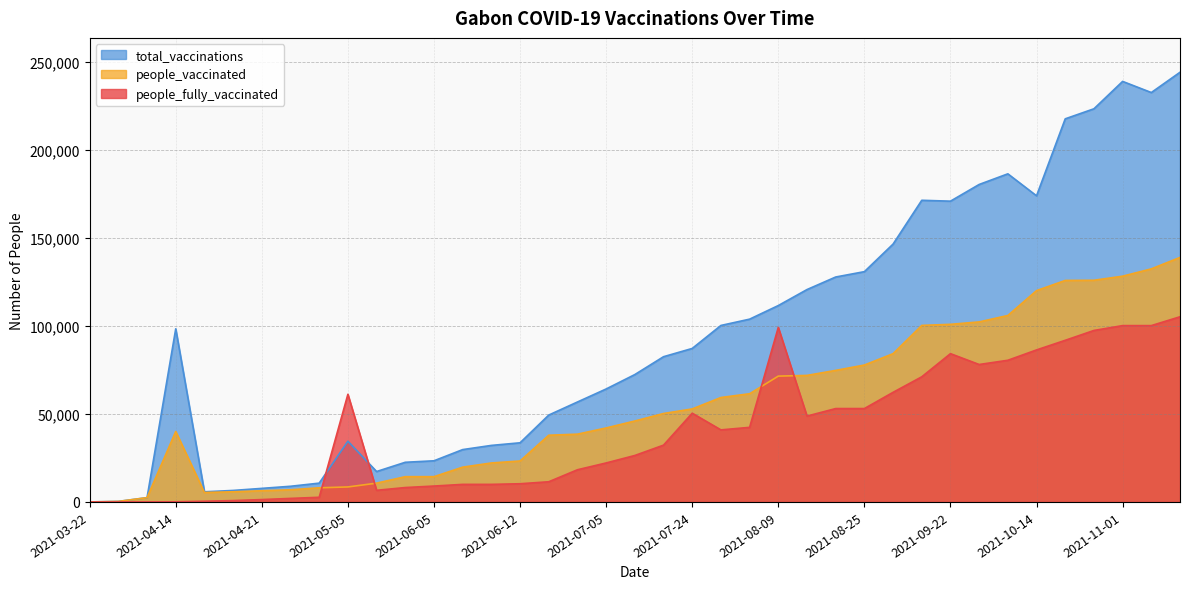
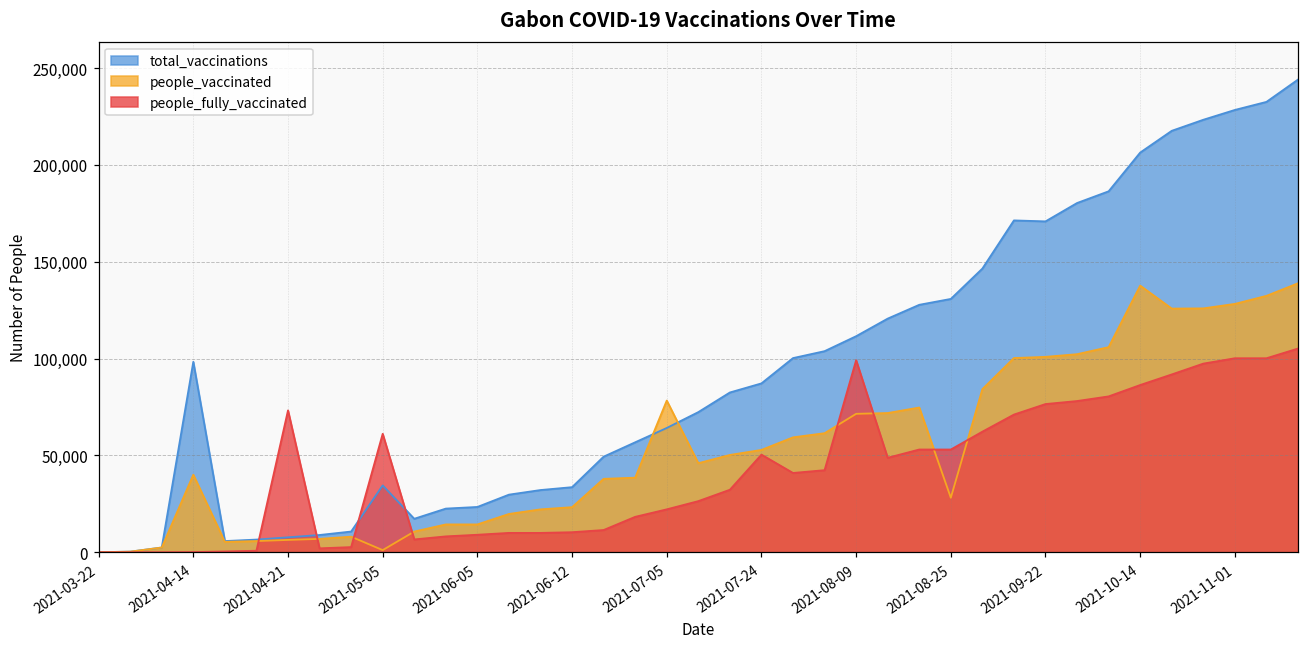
  {
    "total_vaccinations": {
      "2021-04-14": "98,000",
      "2021-05-05": "34,000",
      "2021-06-05": "23,000",
      "2021-06-12": "34,000",
      "2021-07-05": "64,000",
      "2021-07-24": "87,000",
      "2021-08-09": "112,000",
      "2021-08-25": "131,000",
      "2021-09-22": "171,000",
-     "2021-10-14": "174,000",
-     "2021-11-01": "239,000"
+     "2021-10-14": "206,000",
+     "2021-11-01": "228,000"
    },
    "people_vaccinated": {
      "2021-04-14": "40,000",
-     "2021-05-05": "9,000",
+     "2021-05-05": "1,000",
      "2021-06-05": "14,000",
      "2021-06-12": "23,000",
-     "2021-07-05": "42,000",
+     "2021-07-05": "78,000",
      "2021-07-24": "53,000",
      "2021-08-09": "71,000",
-     "2021-08-25": "78,000",
+     "2021-08-25": "28,000",
      "2021-09-22": "101,000",
-     "2021-10-14": "120,000",
+     "2021-10-14": "138,000",
      "2021-11-01": "128,000"
    },
    "people_fully_vaccinated": {
      "2021-04-14": "0",
-     "2021-04-21": "1,000",
+     "2021-04-21": "73,000",
      "2021-05-05": "61,000",
      "2021-06-05": "9,000",
      "2021-06-12": "10,000",
      "2021-07-05": "22,000",
      "2021-07-24": "50,000",
      "2021-08-09": "99,000",
      "2021-08-25": "53,000",
-     "2021-09-22": "84,000",
+     "2021-09-22": "77,000",
      "2021-10-14": "86,000",
      "2021-11-01": "100,000"
    }
  }
